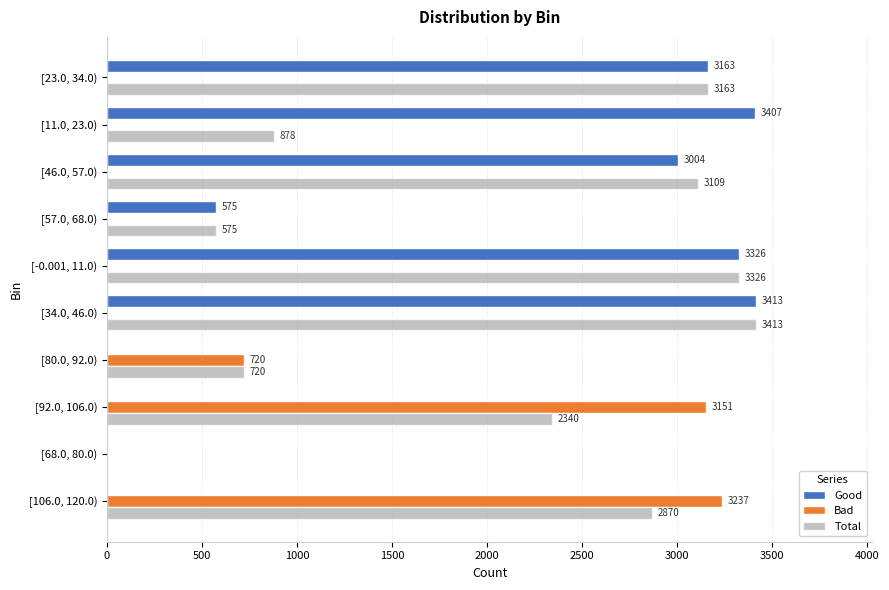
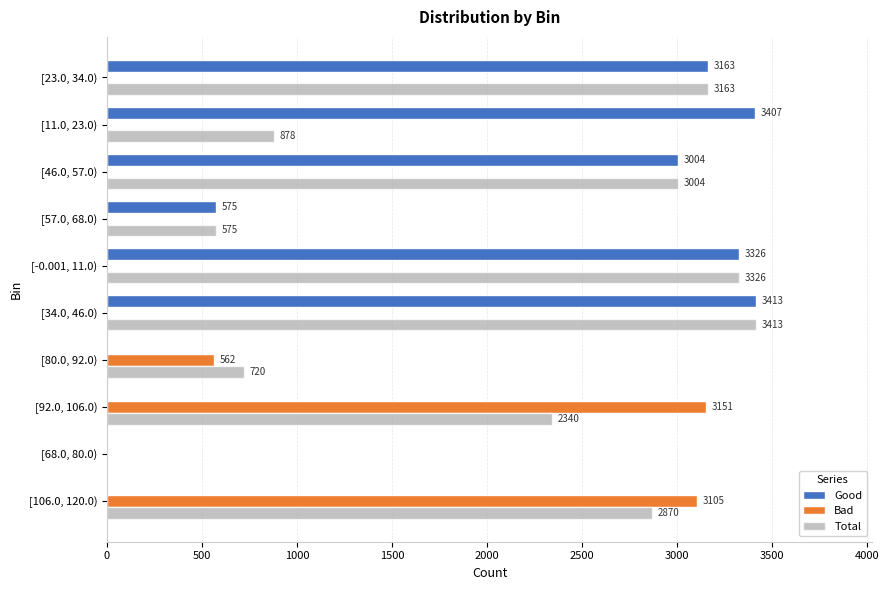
  {
    "Good": {
      "[23.0, 34.0)": 3163,
      "[11.0, 23.0)": 3407,
      "[46.0, 57.0)": 3004,
      "[57.0, 68.0)": 575,
      "[-0.001, 11.0)": 3326,
      "[34.0, 46.0)": 3413
    },
    "Bad": {
-     "[80.0, 92.0)": 720,
+     "[80.0, 92.0)": 562,
      "[92.0, 106.0)": 3151,
-     "[106.0, 120.0)": 3237
+     "[106.0, 120.0)": 3105
    },
    "Total": {
      "[23.0, 34.0)": 3163,
      "[11.0, 23.0)": 878,
-     "[46.0, 57.0)": 3109,
+     "[46.0, 57.0)": 3004,
      "[57.0, 68.0)": 575,
      "[-0.001, 11.0)": 3326,
      "[34.0, 46.0)": 3413,
      "[80.0, 92.0)": 720,
      "[92.0, 106.0)": 2340,
      "[106.0, 120.0)": 2870
    }
  }
